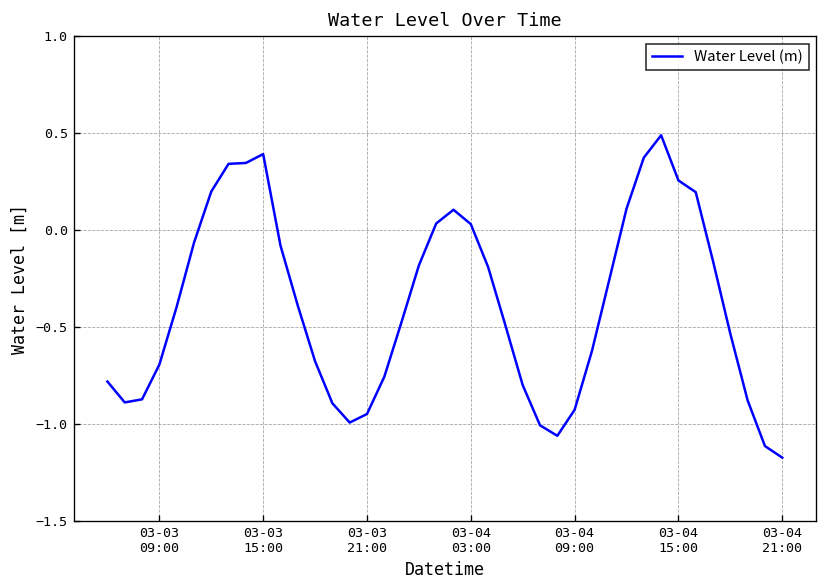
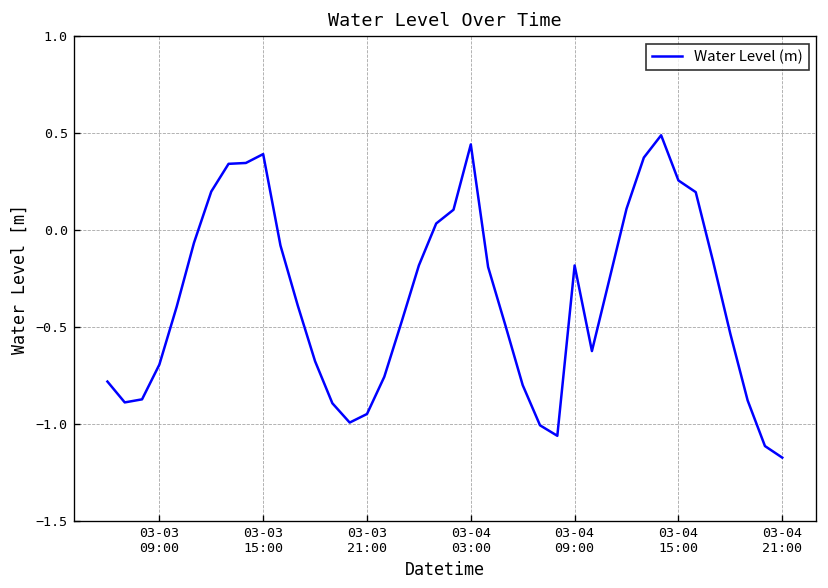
  {
    "03-03 09:00": -0.69,
    "03-03 15:00": 0.39,
    "03-03 21:00": -0.95,
-   "03-04 03:00": 0.03,
-   "03-04 09:00": -0.93,
+   "03-04 03:00": 0.44,
+   "03-04 09:00": -0.18,
    "03-04 15:00": 0.26,
    "03-04 21:00": -1.17
  }
